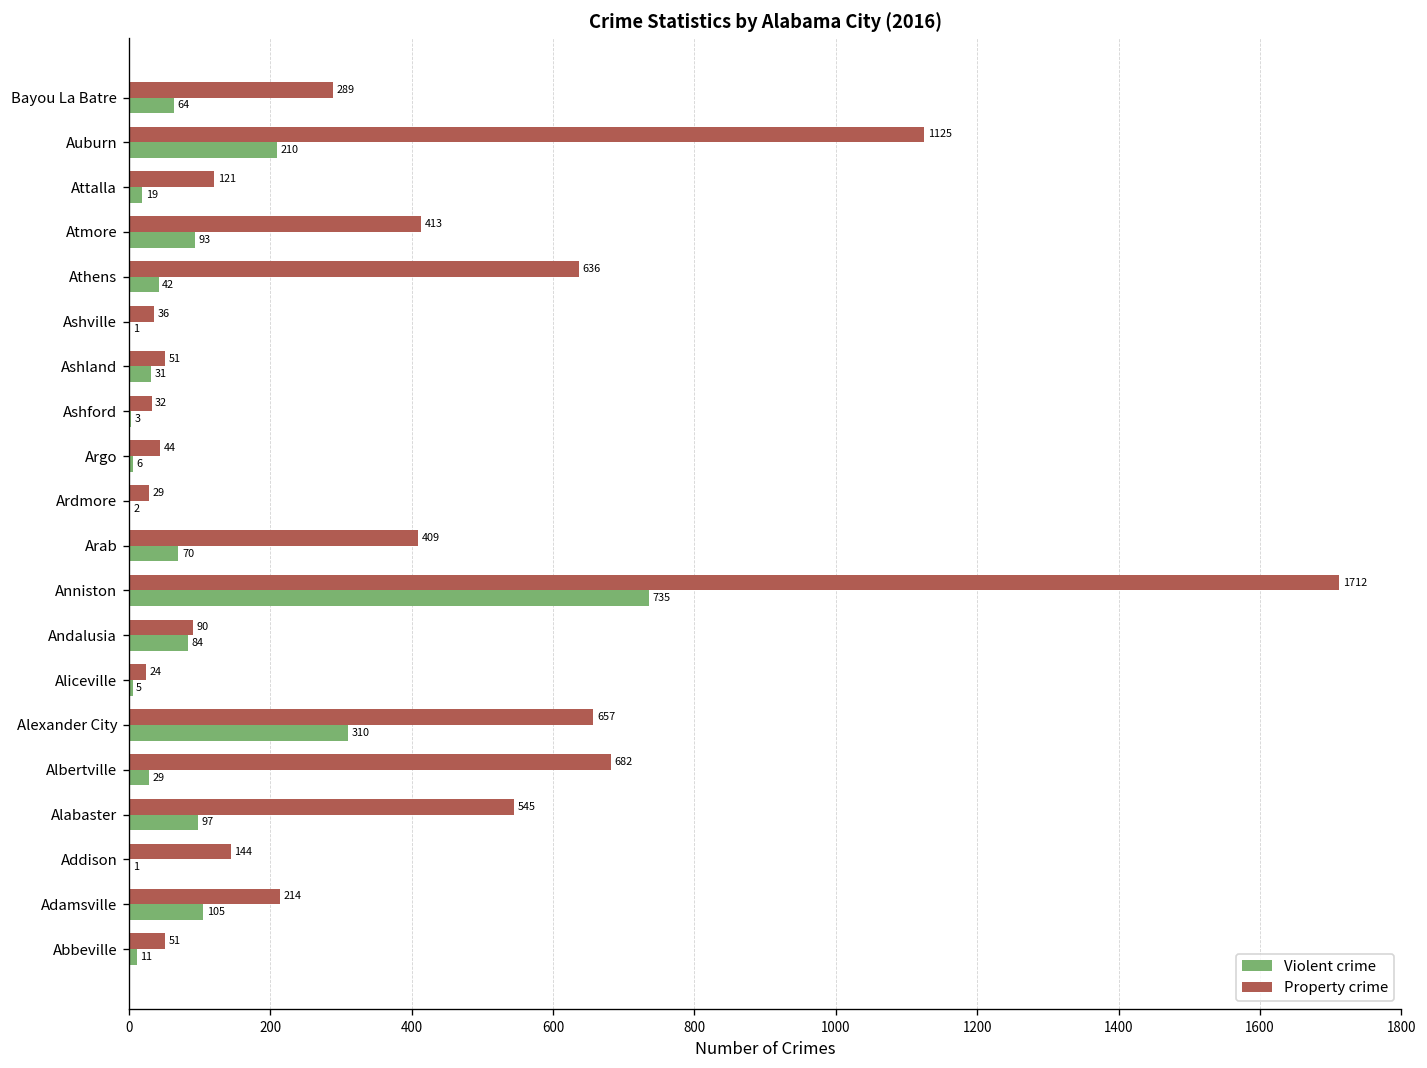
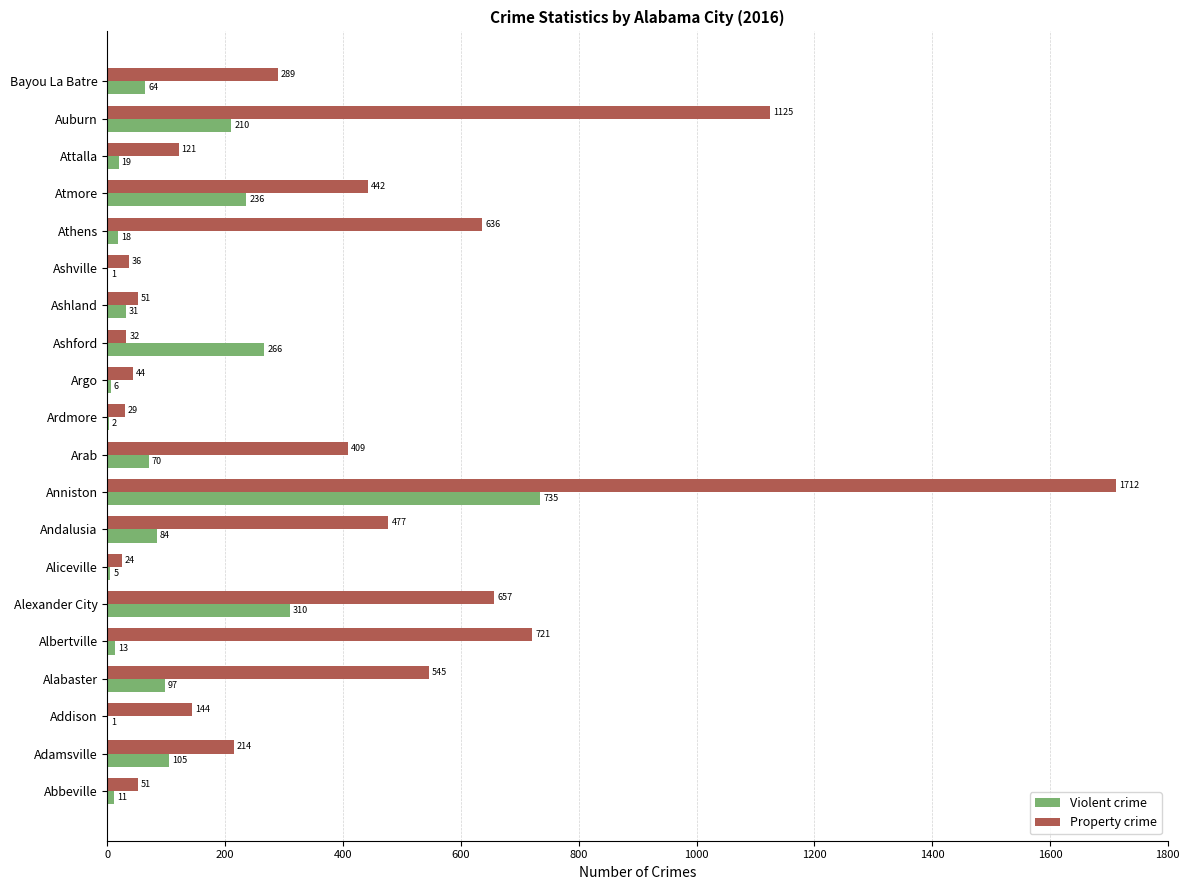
  {
    "Violent crime": {
      "Bayou La Batre": 64,
      "Auburn": 210,
      "Attalla": 19,
-     "Atmore": 93,
-     "Athens": 42,
+     "Atmore": 236,
+     "Athens": 18,
      "Ashville": 1,
      "Ashland": 31,
-     "Ashford": 3,
+     "Ashford": 266,
      "Argo": 6,
      "Ardmore": 2,
      "Arab": 70,
      "Anniston": 735,
      "Andalusia": 84,
      "Aliceville": 5,
      "Alexander City": 310,
-     "Albertville": 29,
+     "Albertville": 13,
      "Alabaster": 97,
      "Addison": 1,
      "Adamsville": 105,
      "Abbeville": 11
    },
    "Property crime": {
      "Bayou La Batre": 289,
      "Auburn": 1125,
      "Attalla": 121,
-     "Atmore": 413,
+     "Atmore": 442,
      "Athens": 636,
      "Ashville": 36,
      "Ashland": 51,
      "Ashford": 32,
      "Argo": 44,
      "Ardmore": 29,
      "Arab": 409,
      "Anniston": 1712,
-     "Andalusia": 90,
+     "Andalusia": 477,
      "Aliceville": 24,
      "Alexander City": 657,
-     "Albertville": 682,
+     "Albertville": 721,
      "Alabaster": 545,
      "Addison": 144,
      "Adamsville": 214,
      "Abbeville": 51
    }
  }
